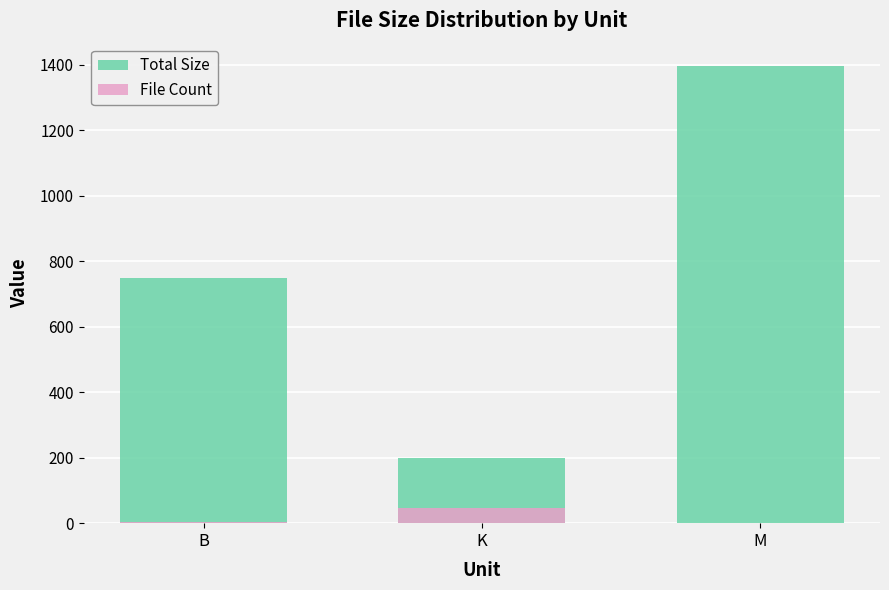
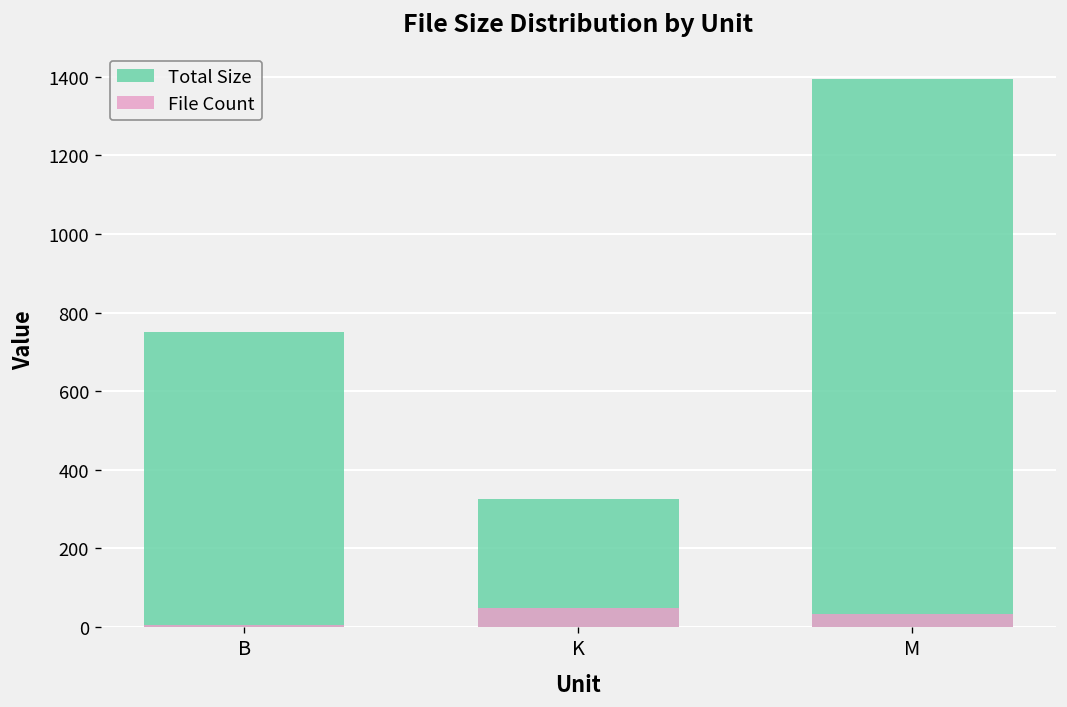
  {
    "Total Size": {
      "B": 750,
-     "K": 200,
+     "K": 320,
      "M": 1400
    },
    "File Count": {
-     "M": 0
+     "M": 30
    }
  }
